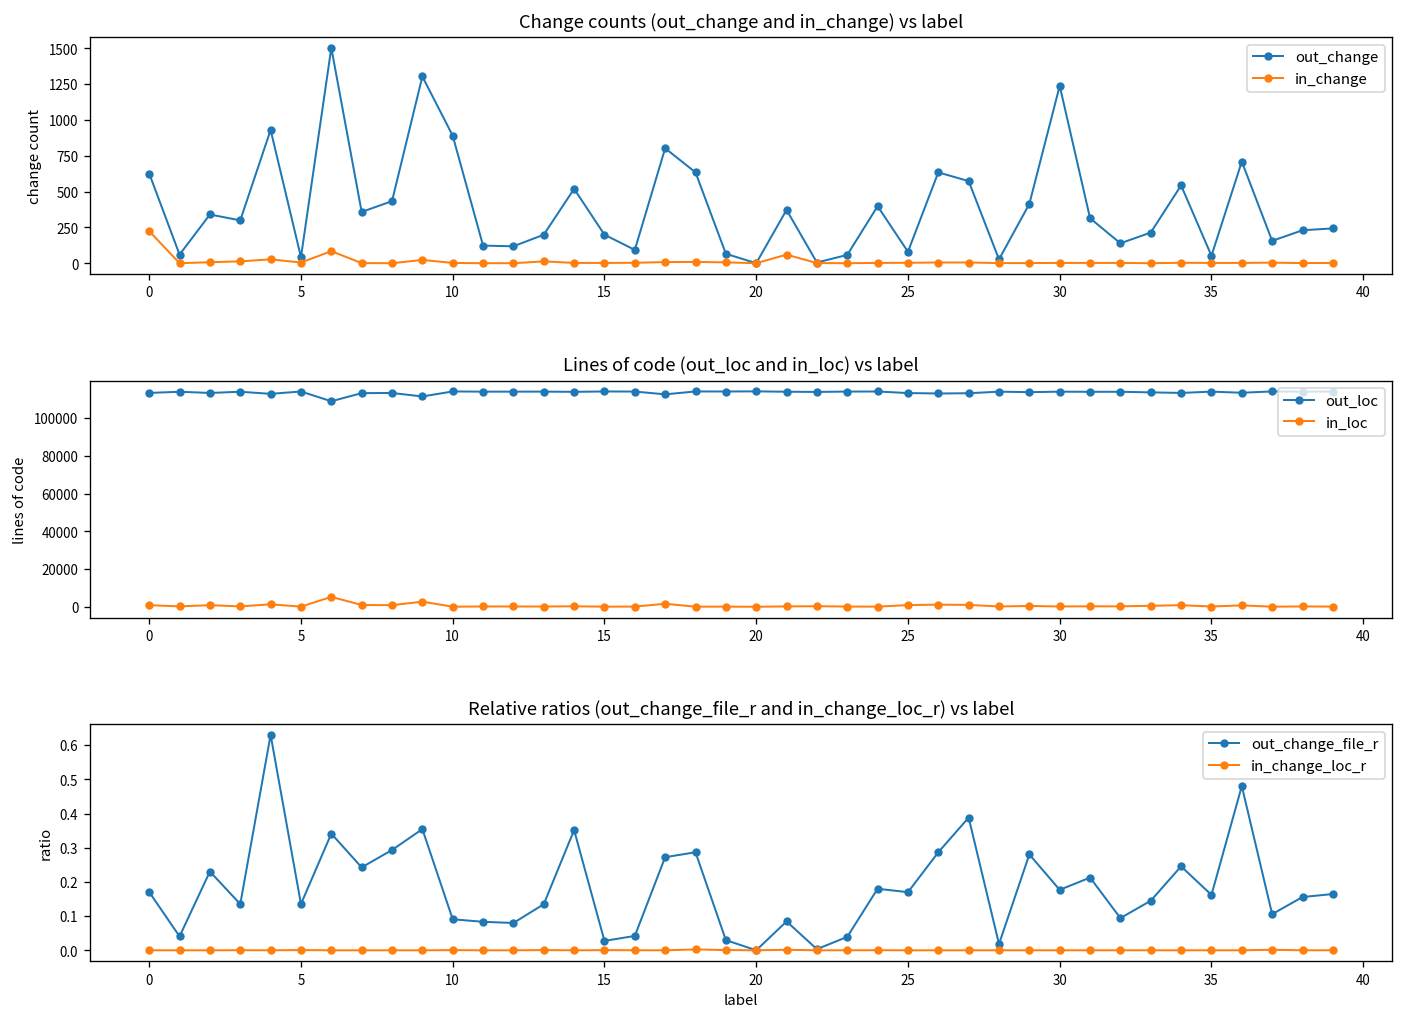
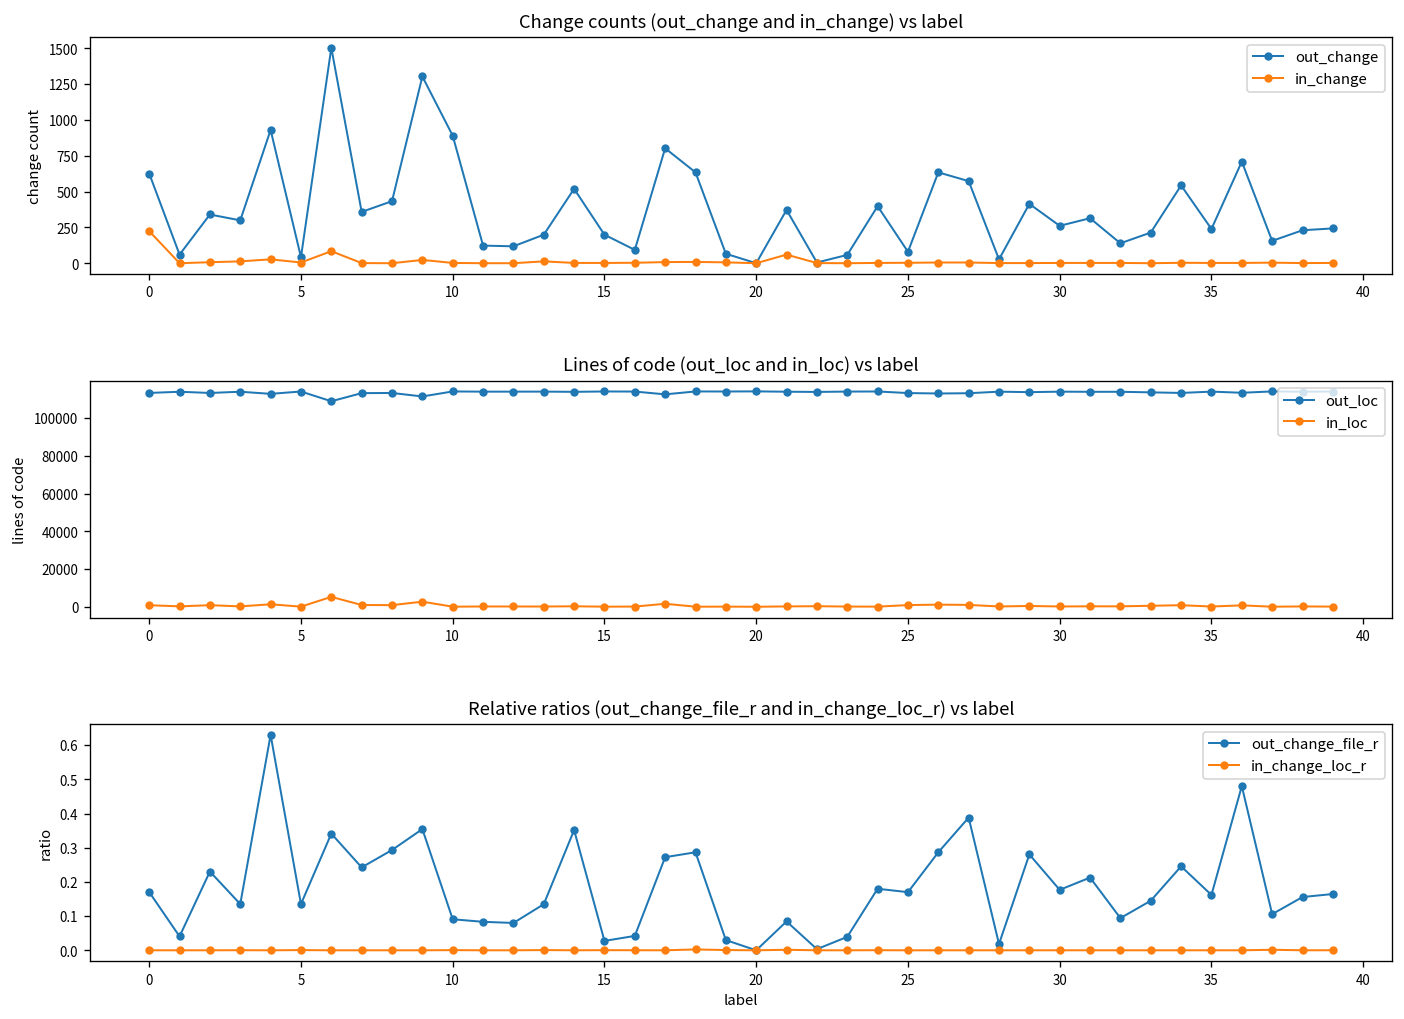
  {
    "Change counts (out_change and in_change) vs label": {
      "out_change": {
        "0": 630,
        "5": 40,
        "10": 890,
        "15": 200,
        "25": 80,
-       "30": 1240,
-       "35": 50
+       "30": 260,
+       "35": 240
      },
      "in_change": {
        "0": 220,
        "5": 10,
        "10": 0,
        "15": 0,
        "25": 0,
        "30": 0,
        "35": 0
      }
    },
    "Lines of code (out_loc and in_loc) vs label": {
      "out_loc": {
        "0": 113000,
        "5": 114000,
        "10": 114000,
        "15": 114000,
        "20": 114000,
        "25": 113000,
        "30": 114000,
        "35": 114000
      },
      "in_loc": {
        "0": 1000,
        "5": 0,
        "10": 0,
        "15": 0,
        "20": 0,
        "25": 1000,
        "30": 0,
        "35": 0
      }
    },
    "Relative ratios (out_change_file_r and in_change_loc_r) vs label": {
      "out_change_file_r": {
        "0": 0.17,
        "5": 0.14,
        "10": 0.09,
        "15": 0.03,
        "25": 0.17,
        "30": 0.18,
        "35": 0.16
      },
      "in_change_loc_r": {
        "0": 0.00,
        "5": 0.00,
        "10": 0.00,
        "15": 0.00,
        "25": 0.00,
        "30": 0.00,
        "35": 0.00
      }
    }
  }
